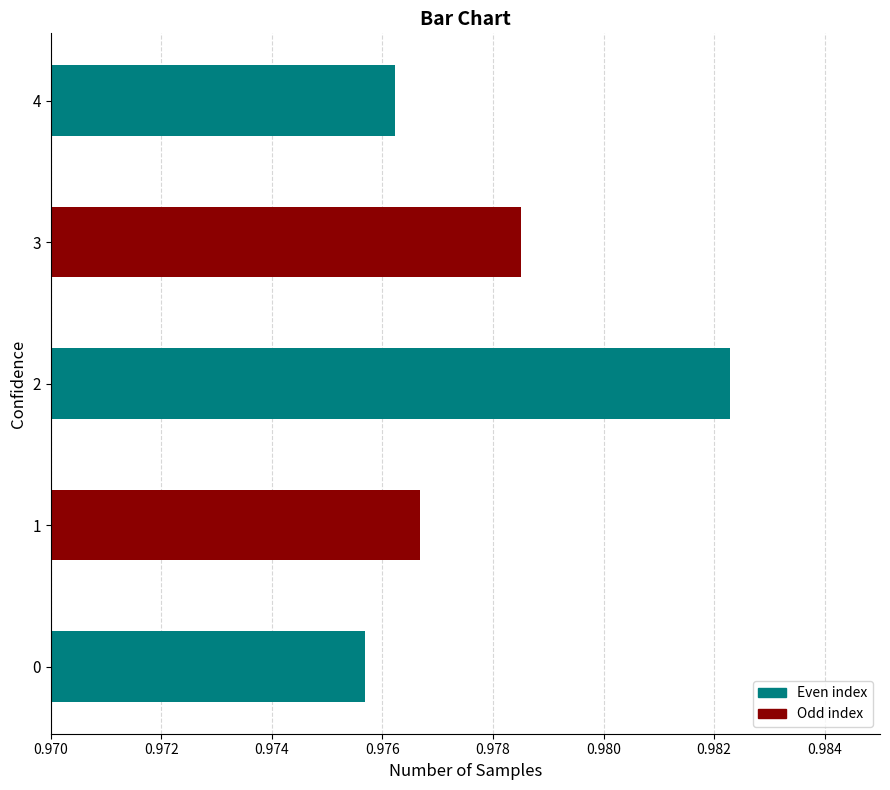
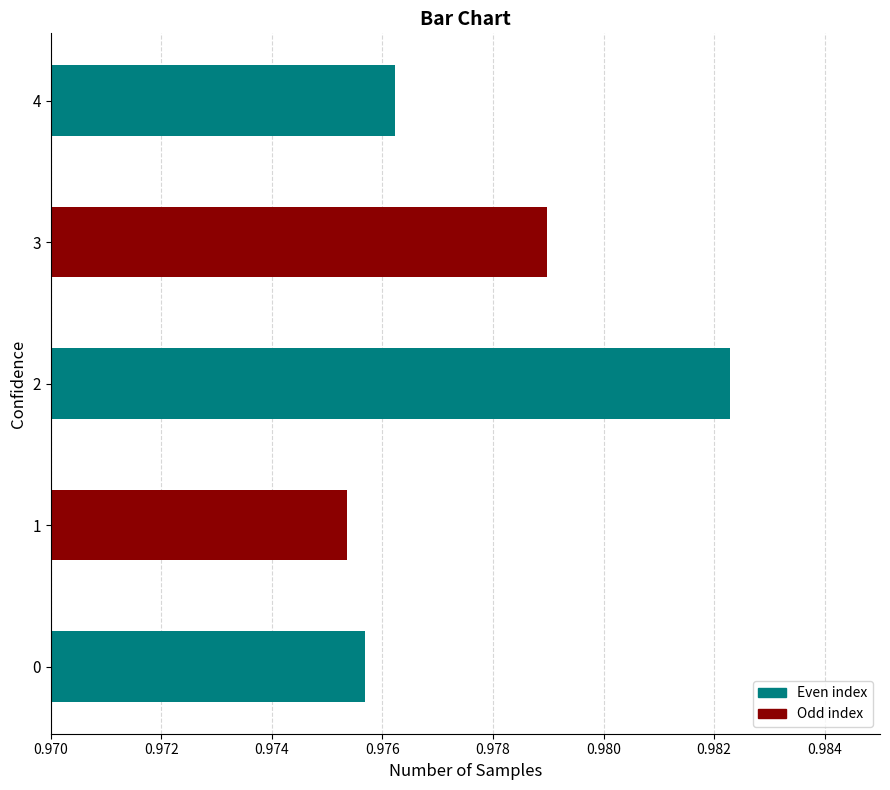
  {
    "4": 0.9762,
-   "3": 0.9785,
+   "3": 0.9790,
    "2": 0.9823,
-   "1": 0.9767,
+   "1": 0.9754,
    "0": 0.9757
  }
